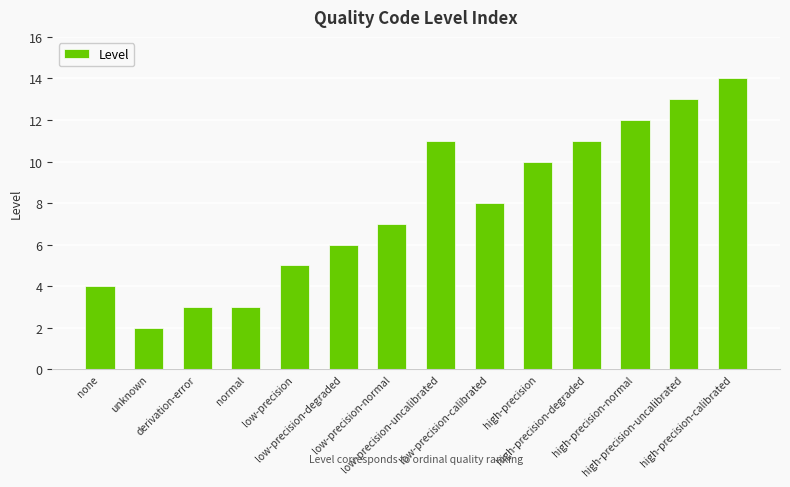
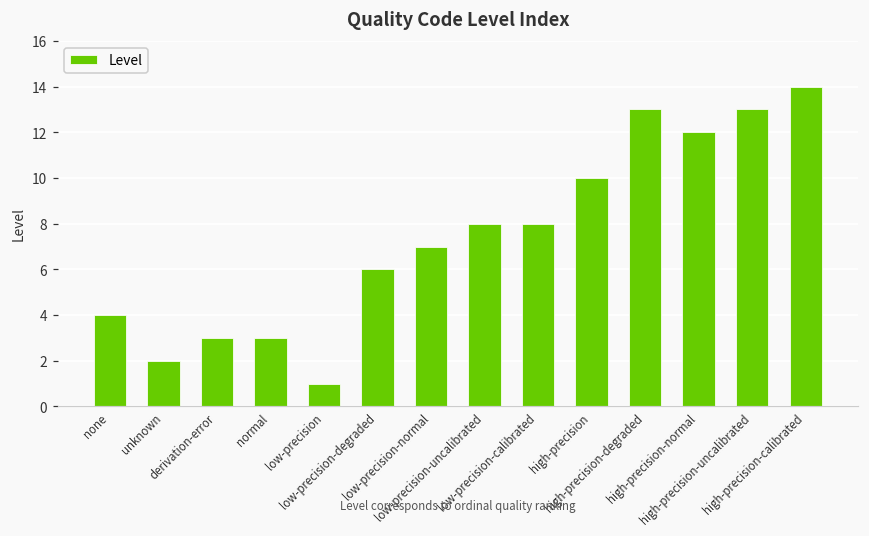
  {
    "none": 4,
    "unknown": 2,
    "derivation-error": 3,
    "normal": 3,
-   "low-precision": 5,
+   "low-precision": 1,
    "low-precision-degraded": 6,
    "low-precision-normal": 7,
-   "low-precision-uncalibrated": 11,
+   "low-precision-uncalibrated": 8,
    "low-precision-calibrated": 8,
    "high-precision": 10,
-   "high-precision-degraded": 11,
+   "high-precision-degraded": 13,
    "high-precision-normal": 12,
    "high-precision-uncalibrated": 13,
    "high-precision-calibrated": 14
  }
